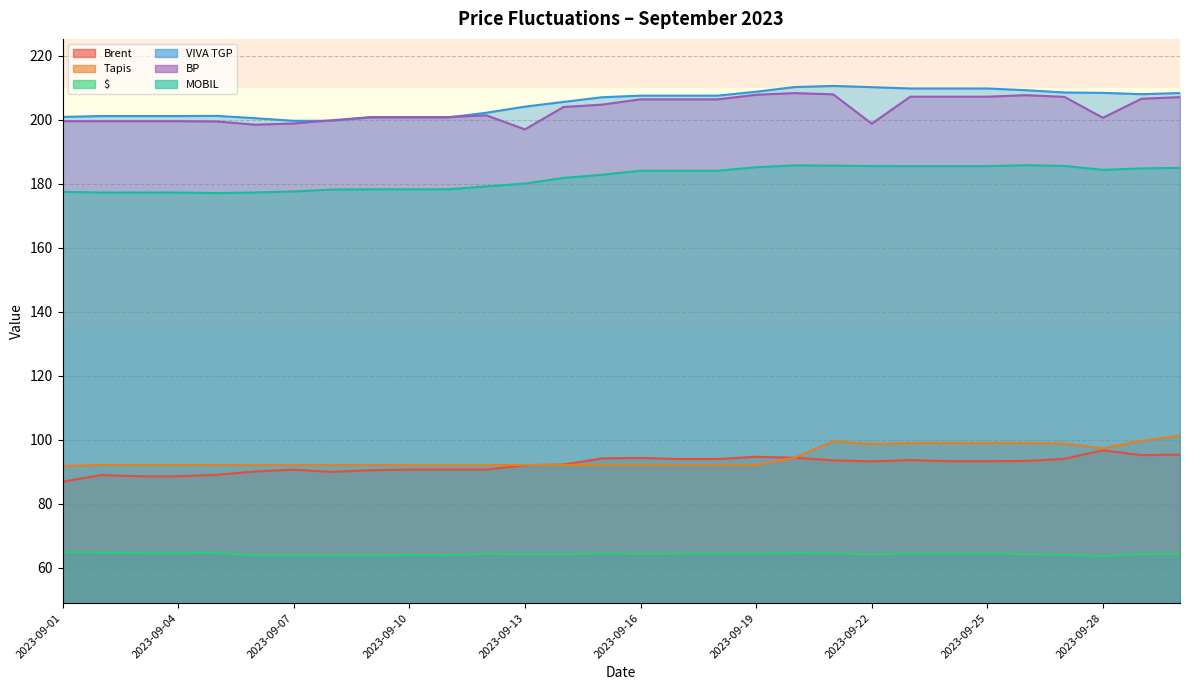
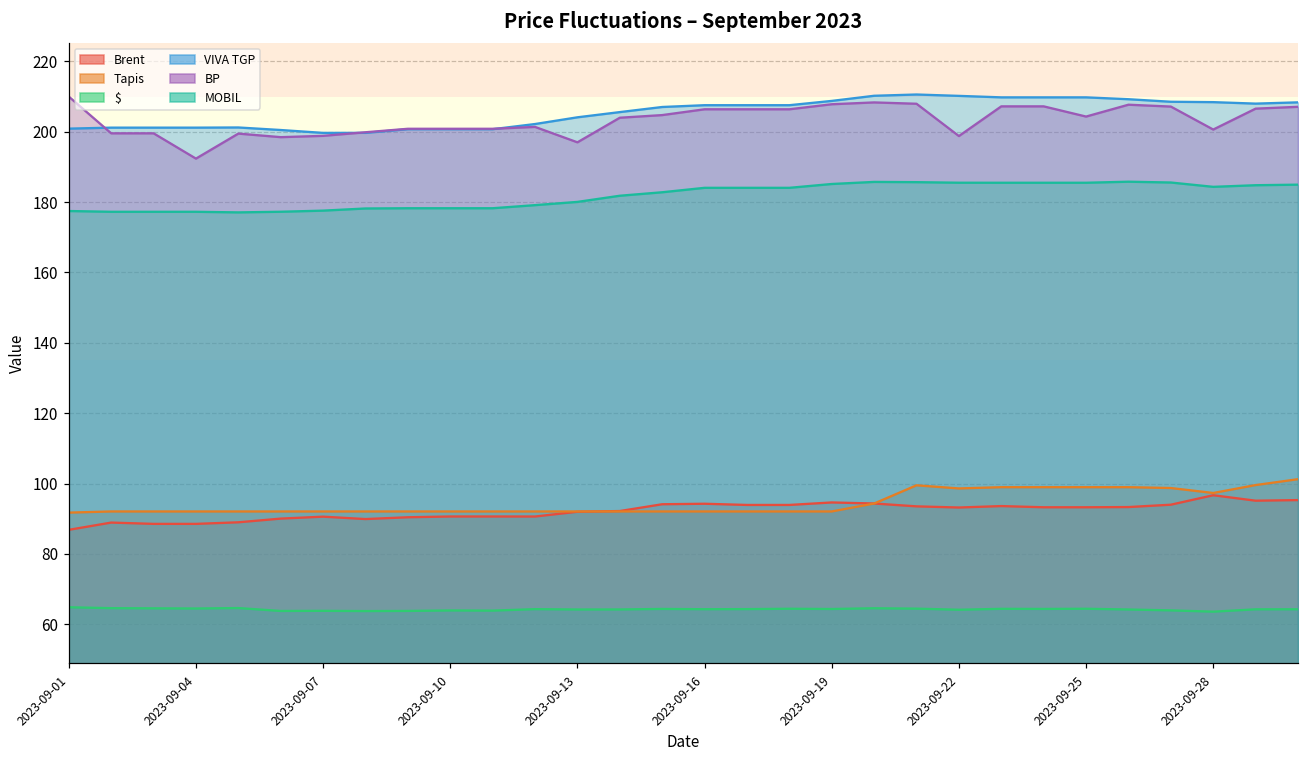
  {
    "BP": {
-     "2023-09-01": 200,
-     "2023-09-04": 200,
+     "2023-09-01": 210,
+     "2023-09-04": 192,
      "2023-09-07": 199,
      "2023-09-13": 197,
      "2023-09-16": 206,
      "2023-09-19": 208,
      "2023-09-22": 199,
-     "2023-09-25": 207,
+     "2023-09-25": 204,
      "2023-09-28": 201
    }
  }
